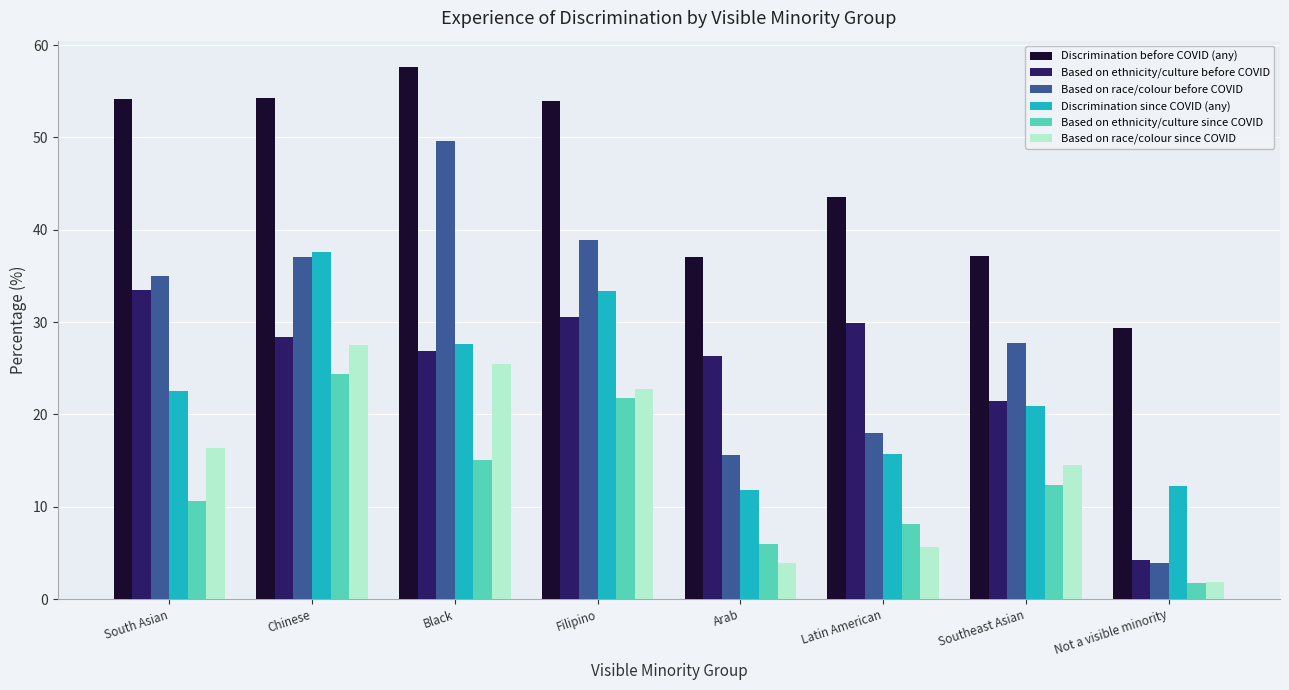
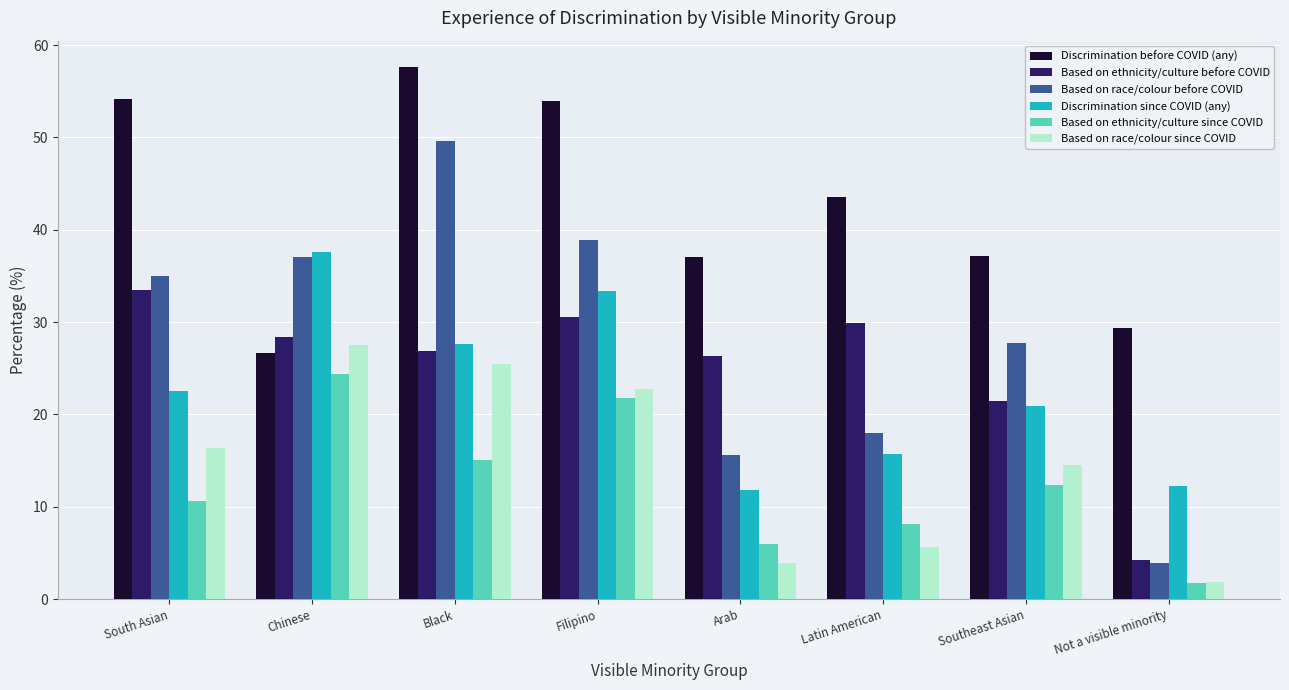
  {
    "Discrimination before COVID (any)": {
      "South Asian": 54,
-     "Chinese": 54,
+     "Chinese": 27,
      "Black": 58,
      "Filipino": 54,
      "Arab": 37,
      "Latin American": 44,
      "Southeast Asian": 37,
      "Not a visible minority": 29
    },
    "Based on ethnicity/culture before COVID": {
      "South Asian": 34,
      "Chinese": 28,
      "Black": 27,
      "Filipino": 31,
      "Arab": 26,
      "Latin American": 30,
      "Southeast Asian": 21,
      "Not a visible minority": 4
    },
    "Based on race/colour before COVID": {
      "South Asian": 35,
      "Chinese": 37,
      "Black": 50,
      "Filipino": 39,
      "Arab": 16,
      "Latin American": 18,
      "Southeast Asian": 28,
      "Not a visible minority": 4
    },
    "Discrimination since COVID (any)": {
      "South Asian": 23,
      "Chinese": 38,
      "Black": 28,
      "Filipino": 33,
      "Arab": 12,
      "Latin American": 16,
      "Southeast Asian": 21,
      "Not a visible minority": 12
    },
    "Based on ethnicity/culture since COVID": {
      "South Asian": 11,
      "Chinese": 24,
      "Black": 15,
      "Filipino": 22,
      "Arab": 6,
      "Latin American": 8,
      "Southeast Asian": 12,
      "Not a visible minority": 2
    },
    "Based on race/colour since COVID": {
      "South Asian": 16,
      "Chinese": 28,
      "Black": 26,
      "Filipino": 23,
      "Arab": 4,
      "Latin American": 6,
      "Southeast Asian": 15,
      "Not a visible minority": 2
    }
  }
